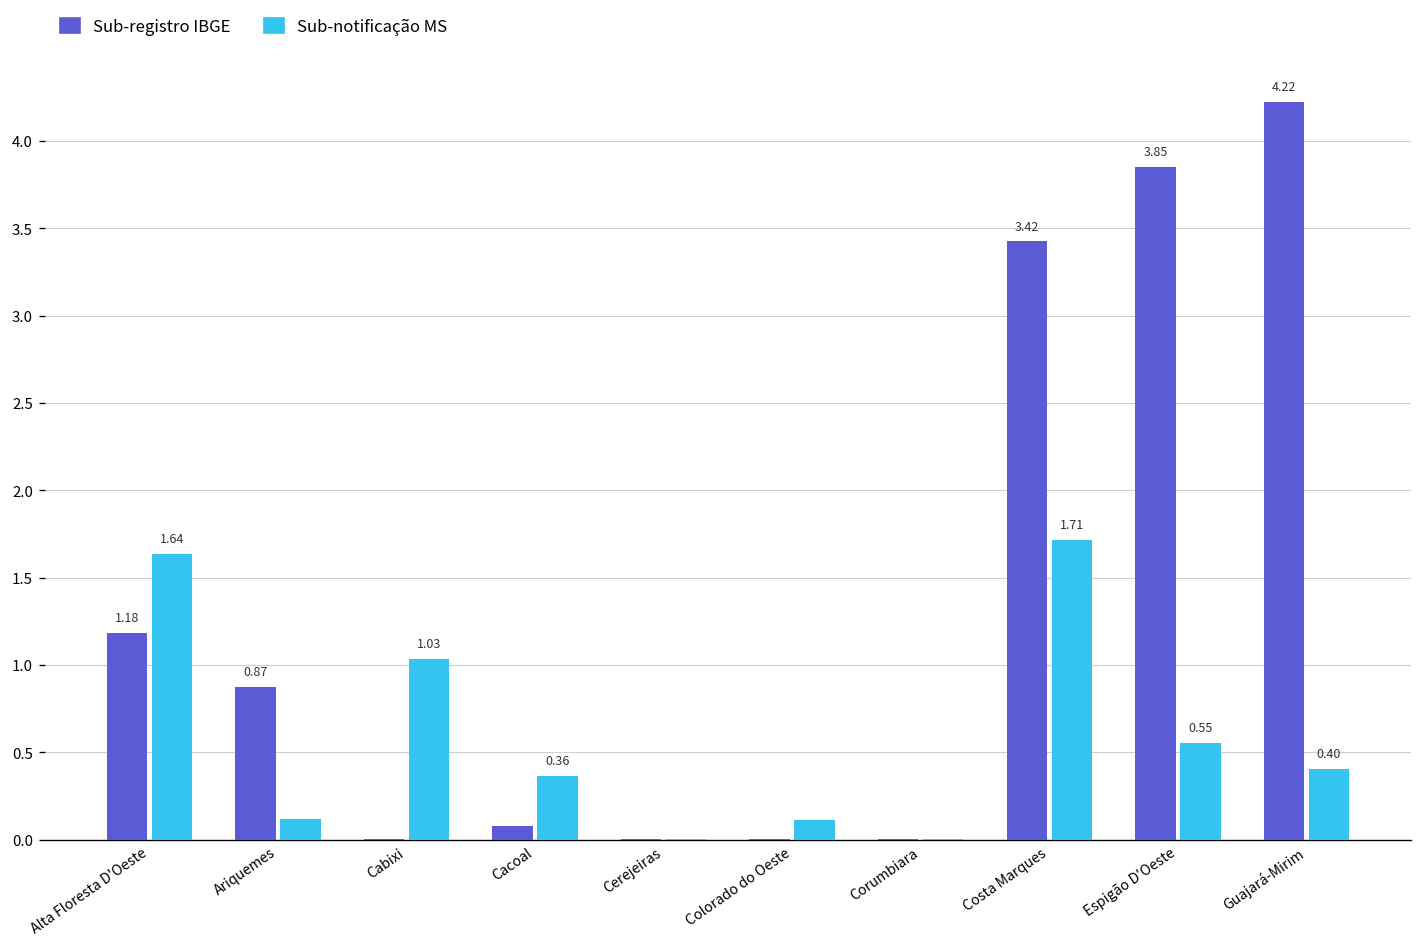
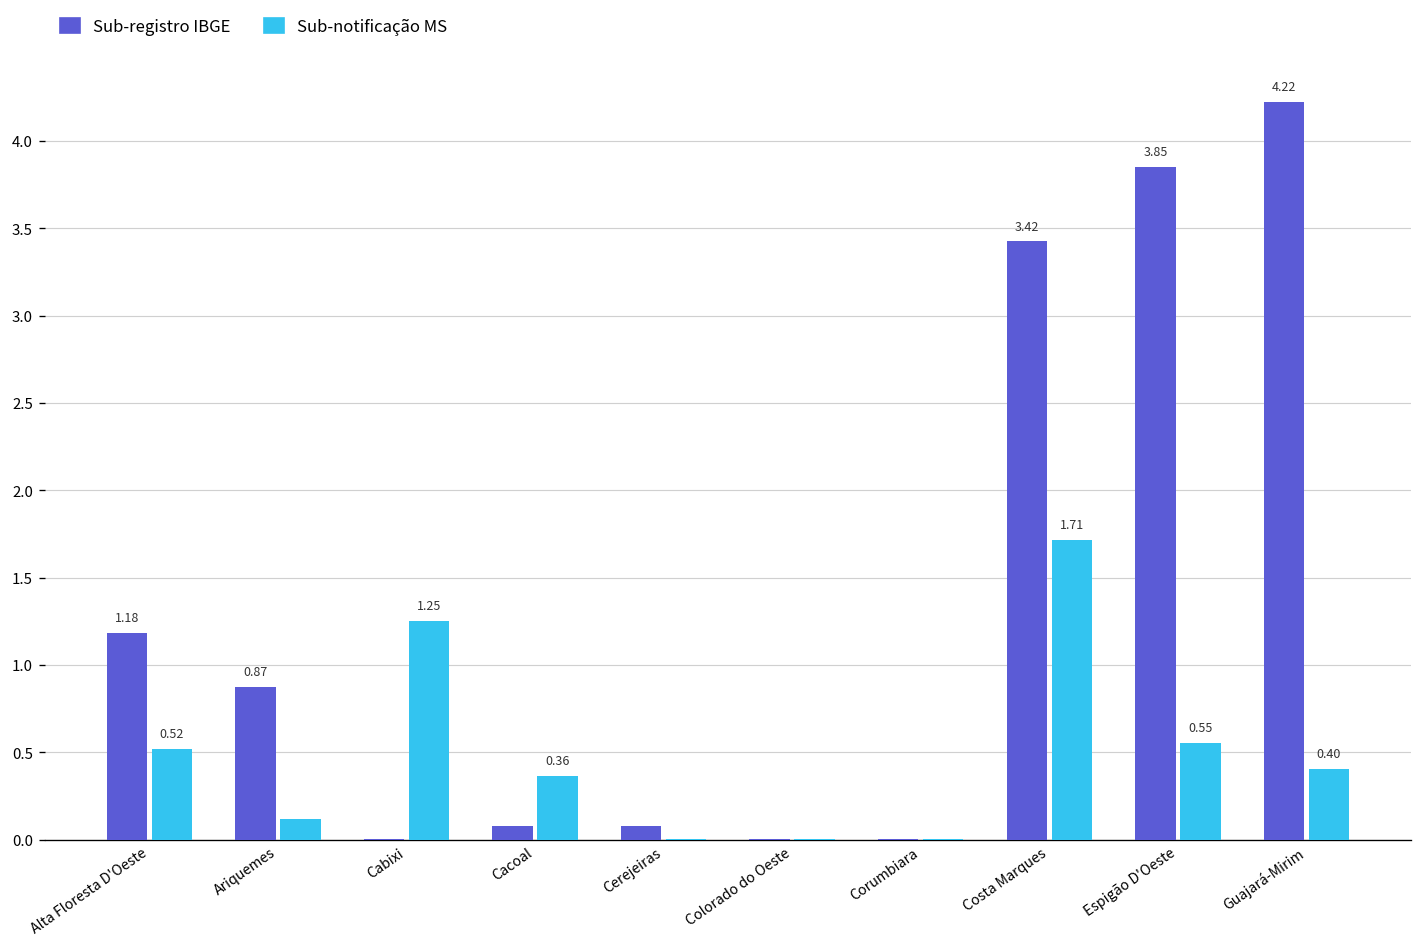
  {
    "Sub-registro IBGE": {
      "Cacoal": 0.08,
-     "Cerejeiras": 0.00
+     "Cerejeiras": 0.08
    },
    "Sub-notificação MS": {
-     "Alta Floresta D'Oeste": 1.64,
-     "Cabixi": 1.03,
+     "Alta Floresta D'Oeste": 0.52,
+     "Cabixi": 1.25,
      "Cacoal": 0.36,
-     "Colorado do Oeste": 0.11,
+     "Colorado do Oeste": 0.00,
      "Costa Marques": 1.71,
      "Espigão D'Oeste": 0.55,
      "Guajará-Mirim": 0.40
    }
  }
